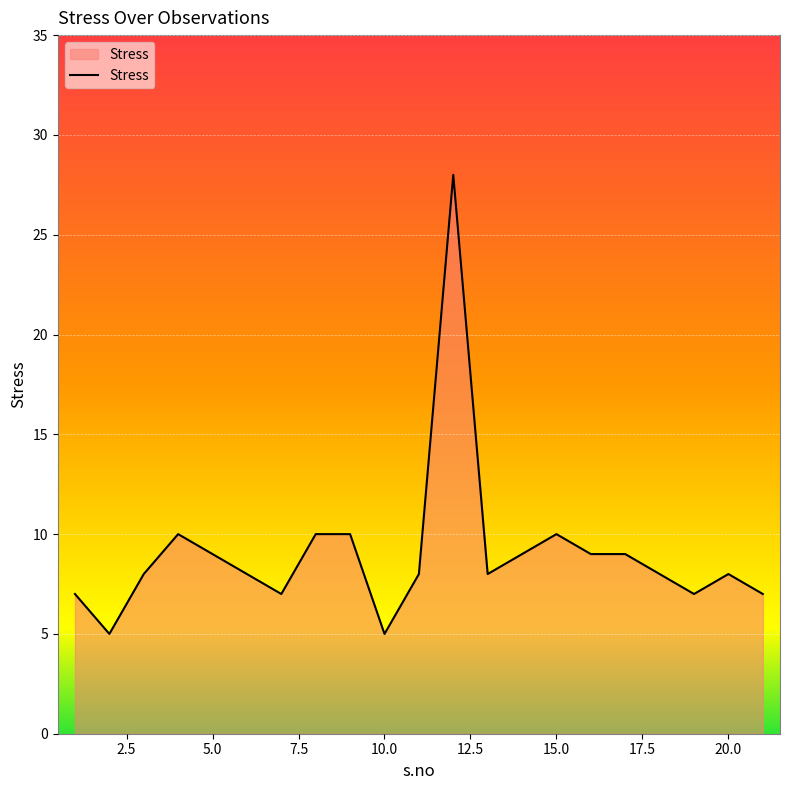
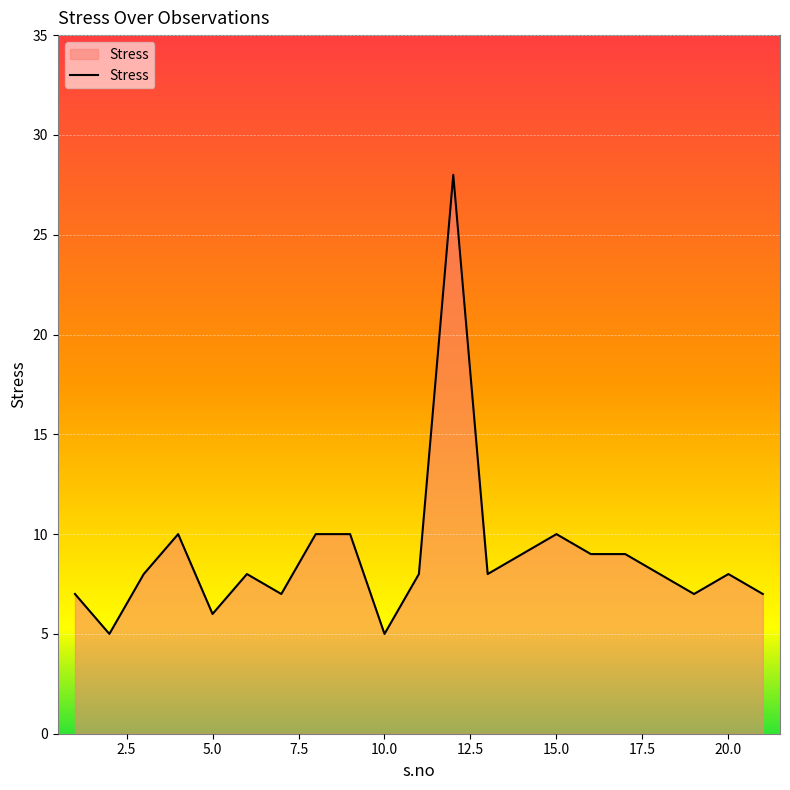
  {
-   "5.0": 9,
+   "5.0": 6,
    "10.0": 5,
    "15.0": 10,
    "20.0": 8
  }
